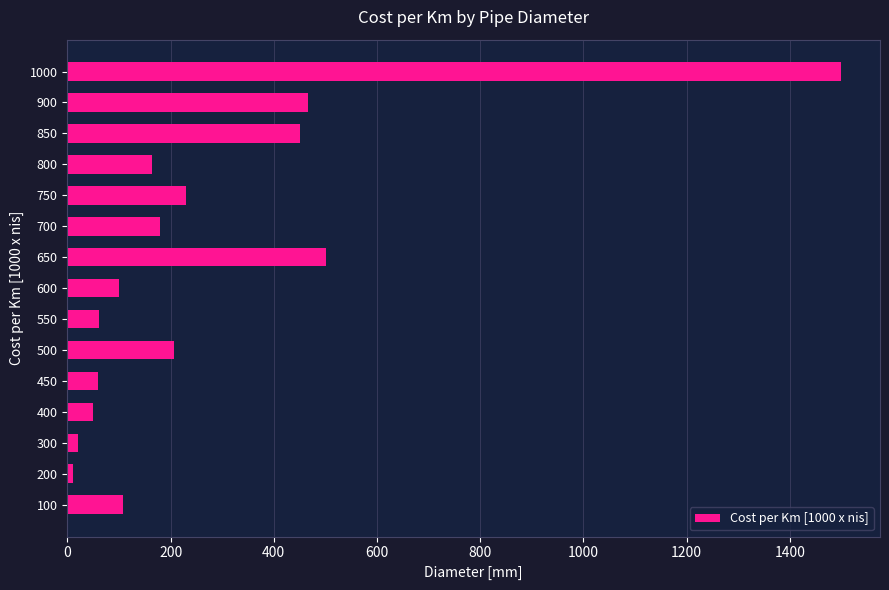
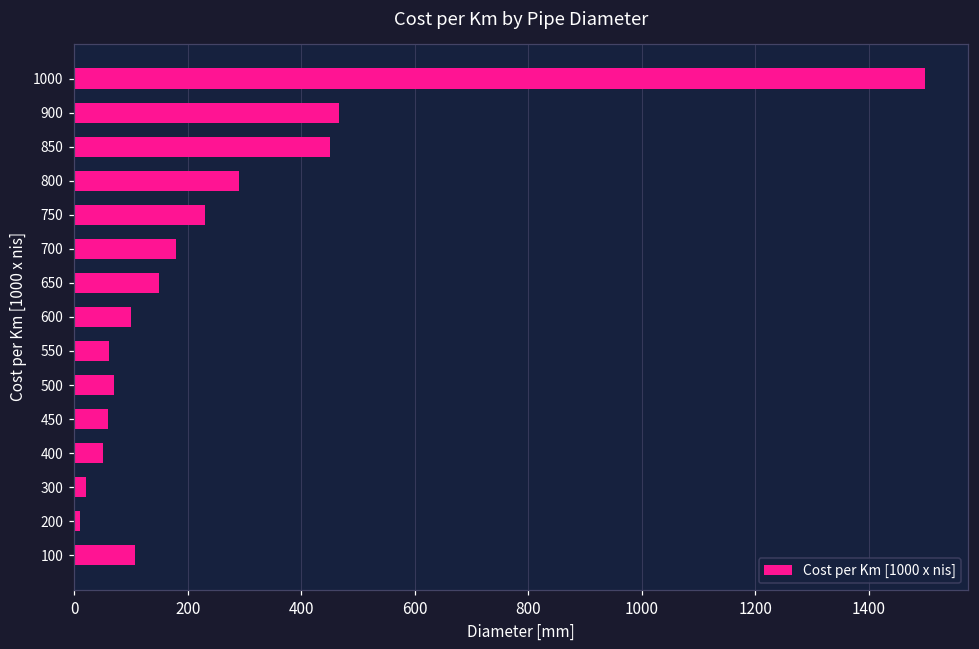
  {
    "1000": 1500,
    "900": 470,
    "850": 450,
-   "800": 160,
+   "800": 290,
    "750": 230,
    "700": 180,
-   "650": 500,
+   "650": 150,
    "600": 100,
    "550": 60,
-   "500": 210,
+   "500": 70,
    "450": 60,
    "400": 50,
    "300": 20,
    "200": 10,
    "100": 110
  }
